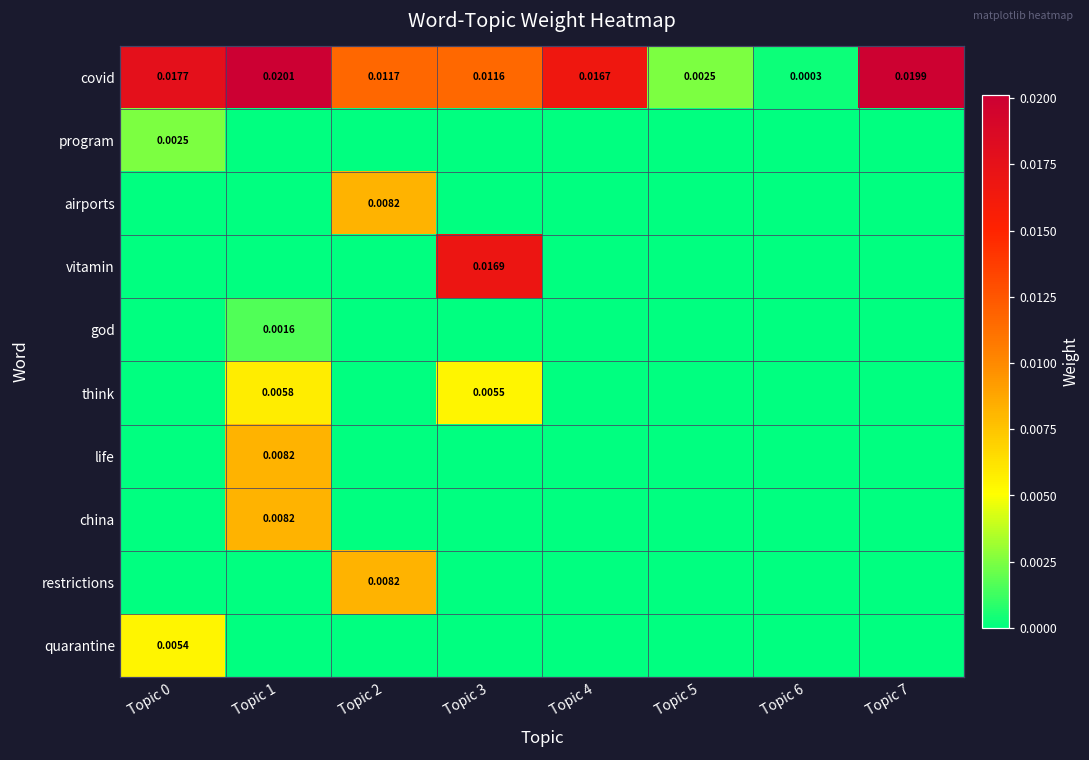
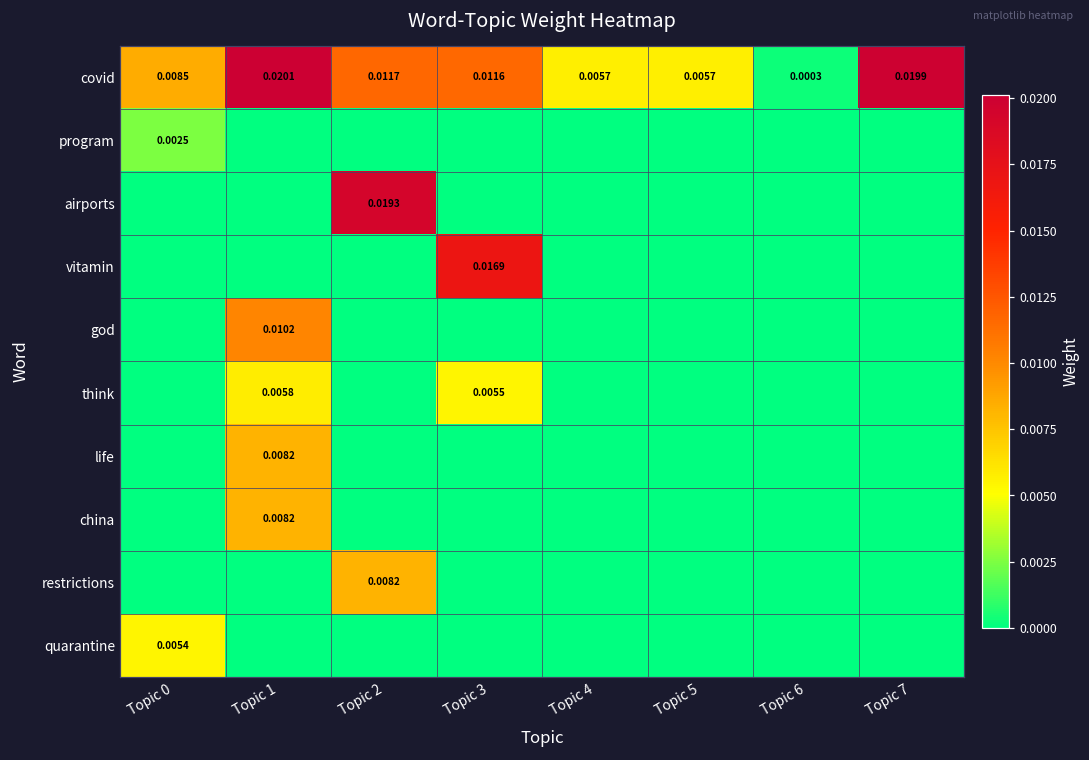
  {
    "covid": {
-     "Topic 0": 0.0177,
+     "Topic 0": 0.0085,
      "Topic 1": 0.0201,
      "Topic 2": 0.0117,
      "Topic 3": 0.0116,
-     "Topic 4": 0.0167,
-     "Topic 5": 0.0025,
+     "Topic 4": 0.0057,
+     "Topic 5": 0.0057,
      "Topic 6": 0.0003,
      "Topic 7": 0.0199
    },
    "program": {
      "Topic 0": 0.0025
    },
    "airports": {
-     "Topic 2": 0.0082
+     "Topic 2": 0.0193
    },
    "vitamin": {
      "Topic 3": 0.0169
    },
    "god": {
-     "Topic 1": 0.0016
+     "Topic 1": 0.0102
    },
    "think": {
      "Topic 1": 0.0058,
      "Topic 3": 0.0055
    },
    "life": {
      "Topic 1": 0.0082
    },
    "china": {
      "Topic 1": 0.0082
    },
    "restrictions": {
      "Topic 2": 0.0082
    },
    "quarantine": {
      "Topic 0": 0.0054
    }
  }
